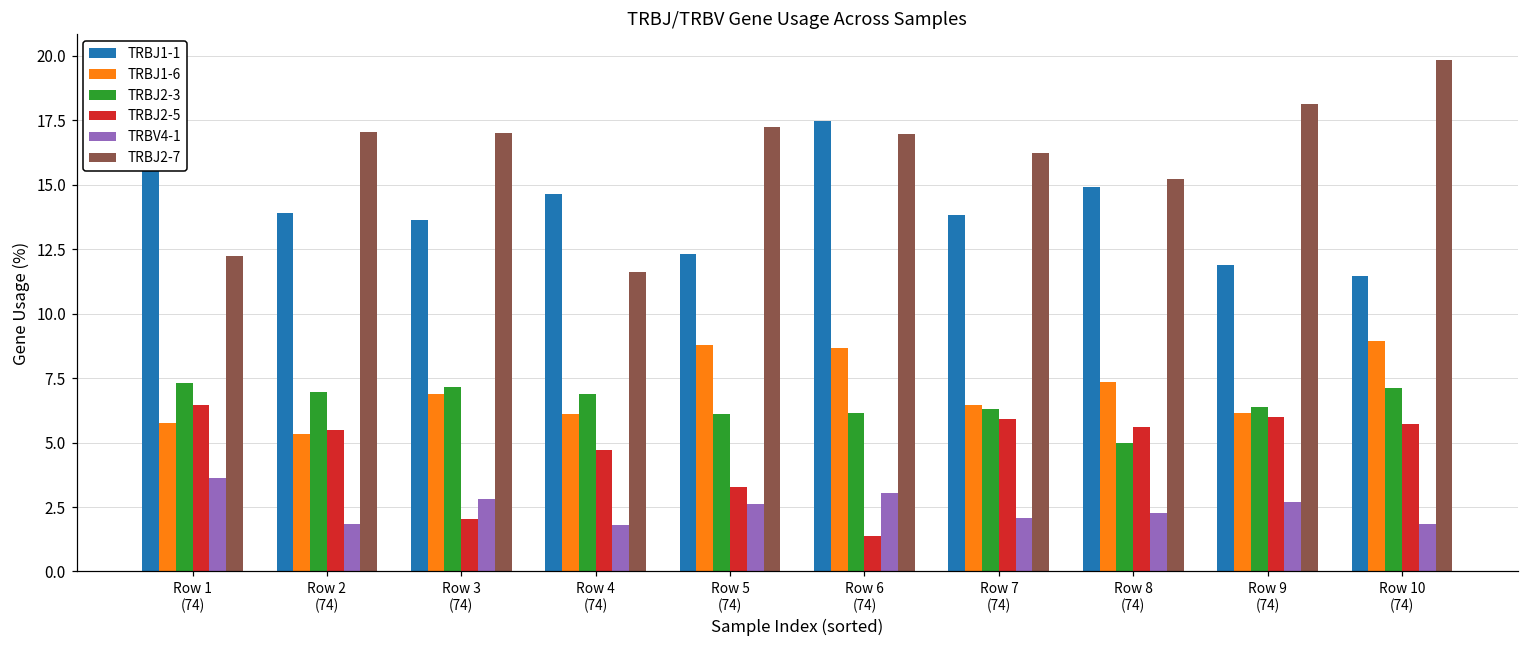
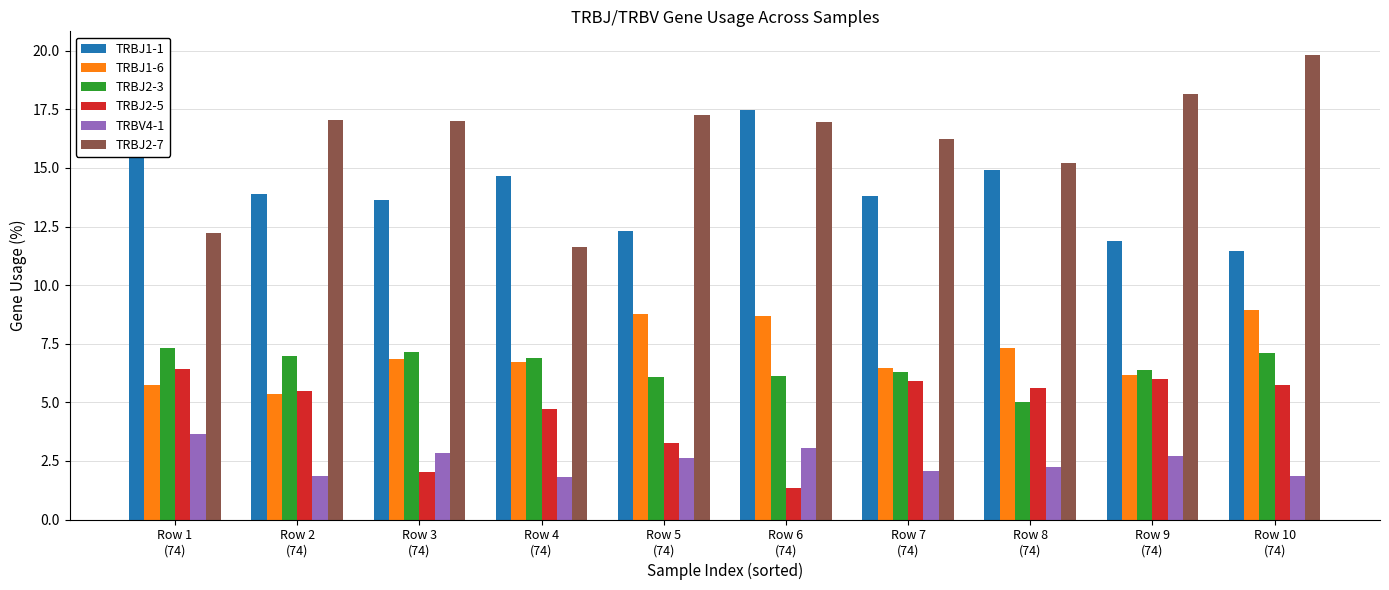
  {
    "TRBJ1-1": {
      "Row 2 (74)": 13.9,
      "Row 3 (74)": 13.7,
      "Row 4 (74)": 14.6,
      "Row 5 (74)": 12.3,
      "Row 6 (74)": 17.5,
      "Row 7 (74)": 13.8,
      "Row 8 (74)": 14.9,
      "Row 9 (74)": 11.9,
      "Row 10 (74)": 11.5
    },
    "TRBJ1-6": {
      "Row 1 (74)": 5.7,
      "Row 2 (74)": 5.4,
      "Row 3 (74)": 6.9,
-     "Row 4 (74)": 6.1,
+     "Row 4 (74)": 6.7,
      "Row 5 (74)": 8.8,
      "Row 6 (74)": 8.7,
      "Row 7 (74)": 6.5,
      "Row 8 (74)": 7.3,
      "Row 9 (74)": 6.2,
      "Row 10 (74)": 8.9
    },
    "TRBJ2-3": {
      "Row 1 (74)": 7.3,
      "Row 2 (74)": 7.0,
      "Row 3 (74)": 7.1,
      "Row 4 (74)": 6.9,
      "Row 5 (74)": 6.1,
      "Row 6 (74)": 6.1,
      "Row 7 (74)": 6.3,
      "Row 8 (74)": 5.0,
      "Row 9 (74)": 6.4,
      "Row 10 (74)": 7.1
    },
    "TRBJ2-5": {
      "Row 1 (74)": 6.4,
      "Row 2 (74)": 5.5,
      "Row 3 (74)": 2.0,
      "Row 4 (74)": 4.7,
      "Row 5 (74)": 3.3,
      "Row 6 (74)": 1.4,
      "Row 7 (74)": 5.9,
      "Row 8 (74)": 5.6,
      "Row 9 (74)": 6.0,
      "Row 10 (74)": 5.7
    },
    "TRBV4-1": {
      "Row 1 (74)": 3.6,
      "Row 2 (74)": 1.9,
      "Row 3 (74)": 2.8,
      "Row 4 (74)": 1.8,
      "Row 5 (74)": 2.6,
      "Row 6 (74)": 3.0,
      "Row 7 (74)": 2.1,
      "Row 8 (74)": 2.3,
      "Row 9 (74)": 2.7,
      "Row 10 (74)": 1.9
    },
    "TRBJ2-7": {
      "Row 1 (74)": 12.2,
      "Row 2 (74)": 17.1,
      "Row 3 (74)": 17.0,
      "Row 4 (74)": 11.6,
      "Row 5 (74)": 17.3,
      "Row 6 (74)": 17.0,
      "Row 7 (74)": 16.2,
      "Row 8 (74)": 15.2,
      "Row 9 (74)": 18.2,
      "Row 10 (74)": 19.8
    }
  }
